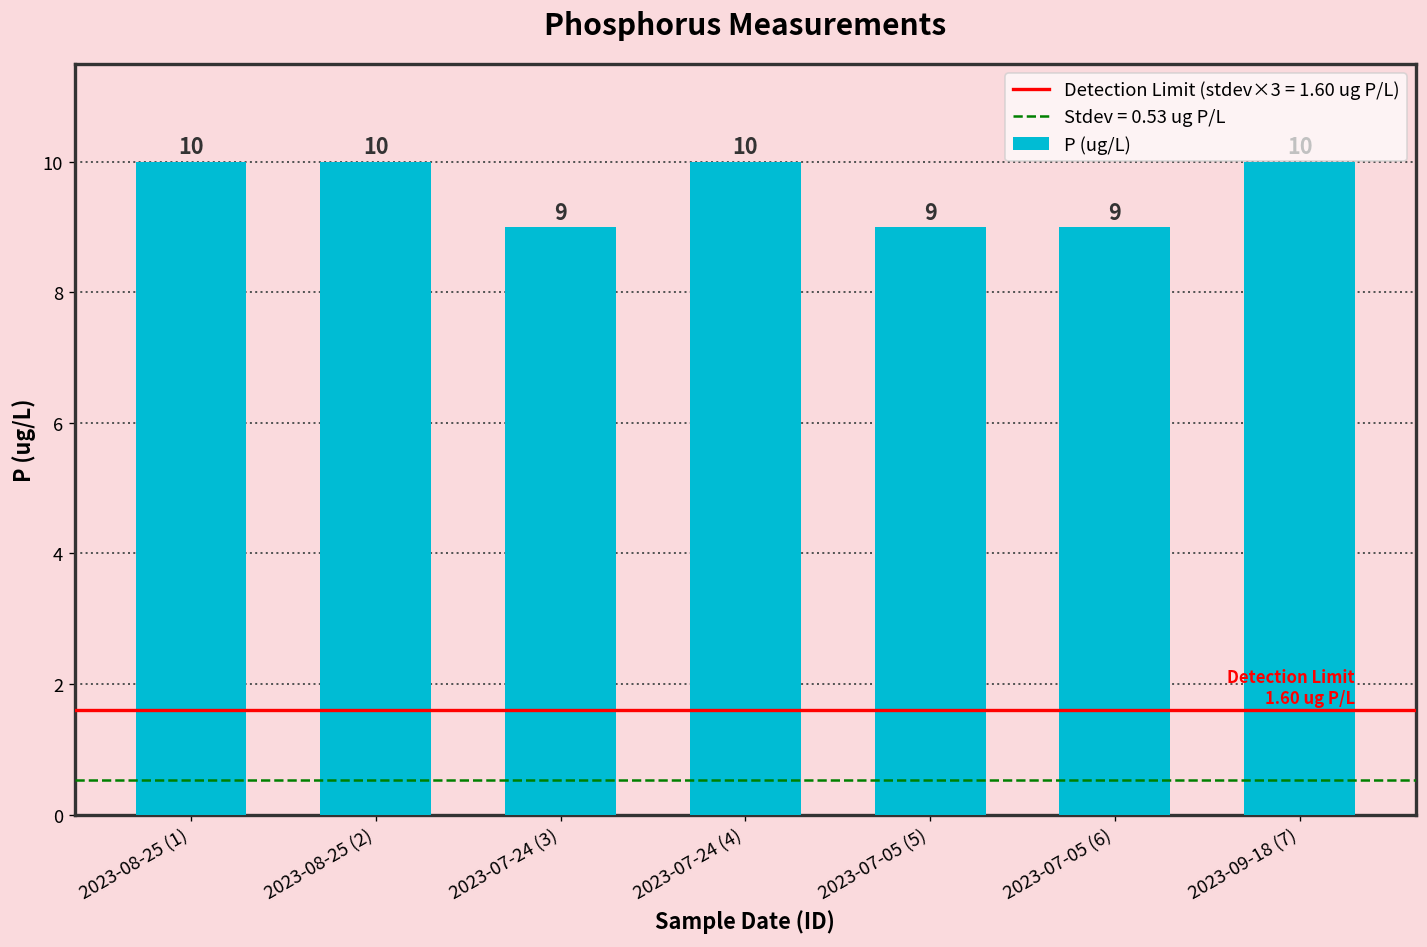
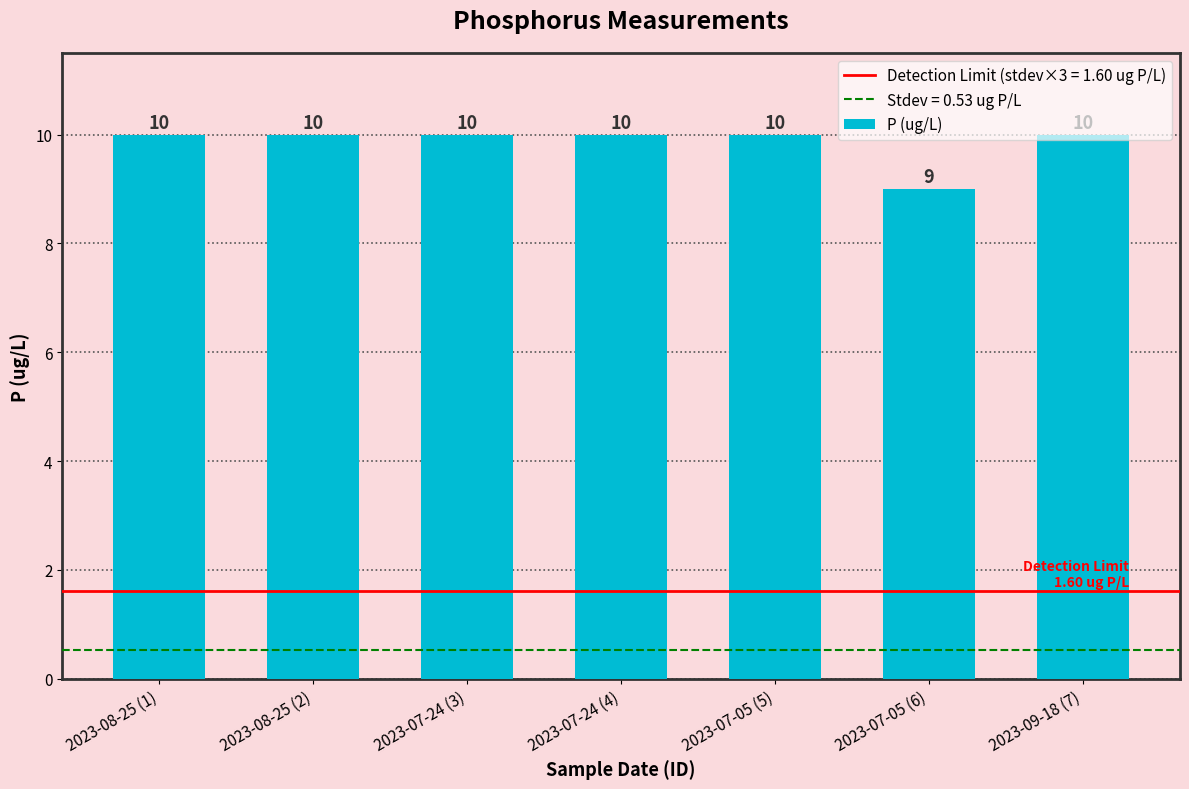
  {
    "2023-08-25 (1)": 10,
    "2023-08-25 (2)": 10,
-   "2023-07-24 (3)": 9,
+   "2023-07-24 (3)": 10,
    "2023-07-24 (4)": 10,
-   "2023-07-05 (5)": 9,
+   "2023-07-05 (5)": 10,
    "2023-07-05 (6)": 9
  }
